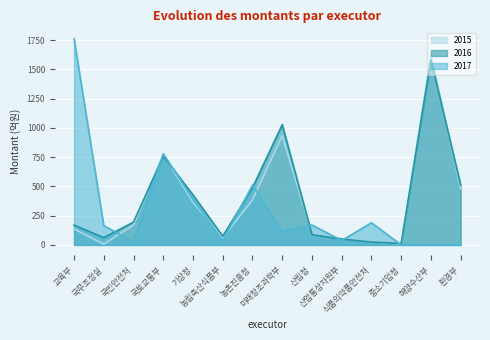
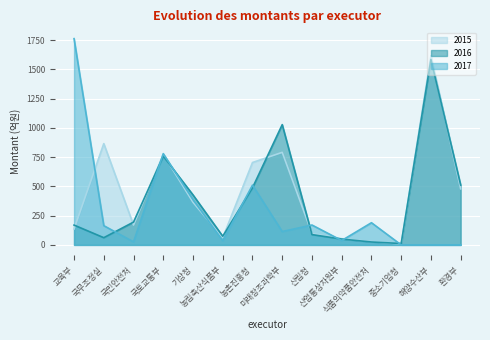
  {
    "2015": {
      "교육부": 140,
-     "국무조정실": 10,
+     "국무조정실": 870,
      "국민안전처": 170,
      "기상청": 360,
-     "농촌진흥청": 380,
-     "미래창조과학부": 930,
+     "농촌진흥청": 700,
+     "미래창조과학부": 790,
      "환경부": 480
    }
  }
